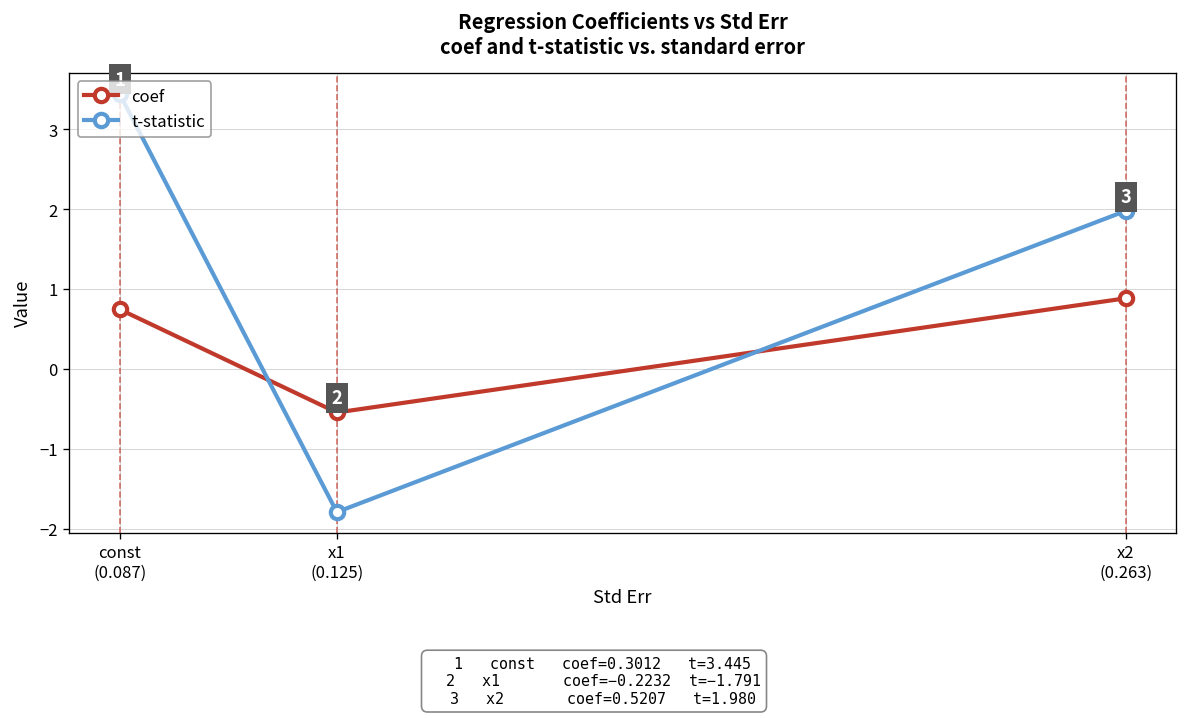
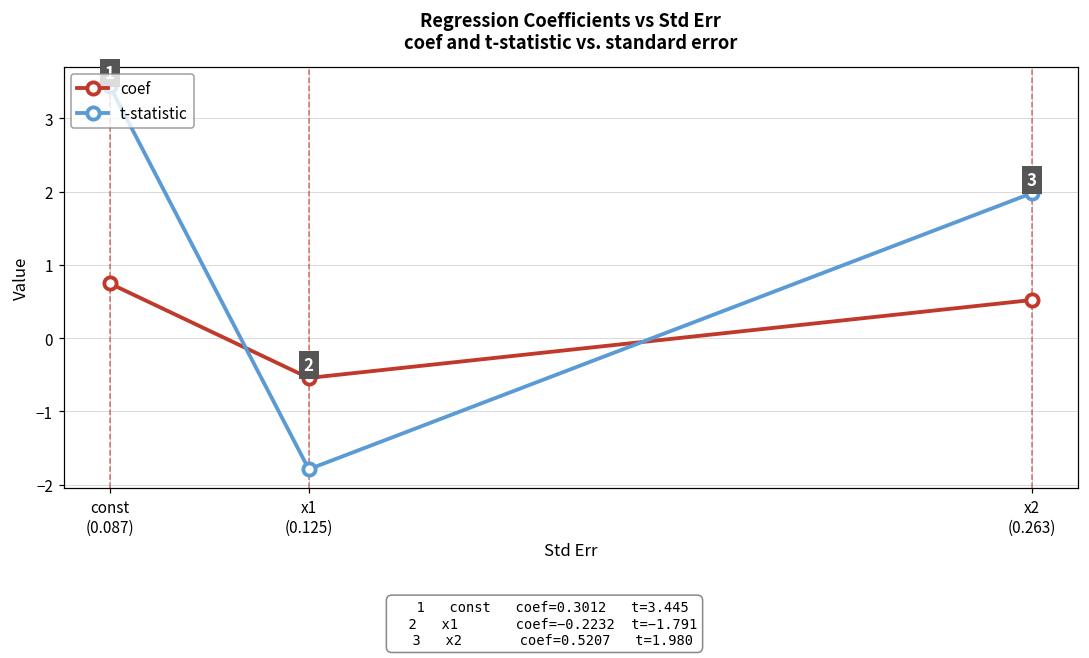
  {
    "coef": {
      "const (0.087)": 0.7,
-     "x2 (0.263)": 0.9
+     "x2 (0.263)": 0.5
    },
    "t-statistic": {
      "x1 (0.125)": -1.8
    }
  }
